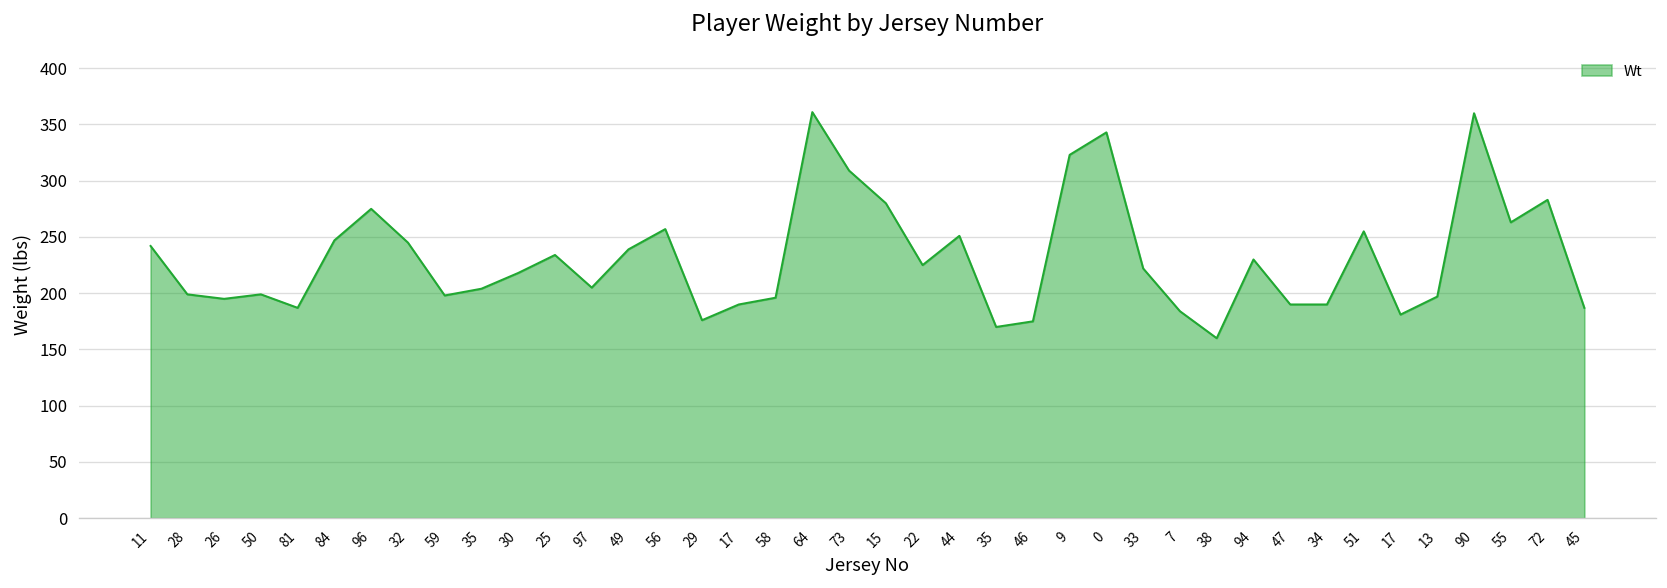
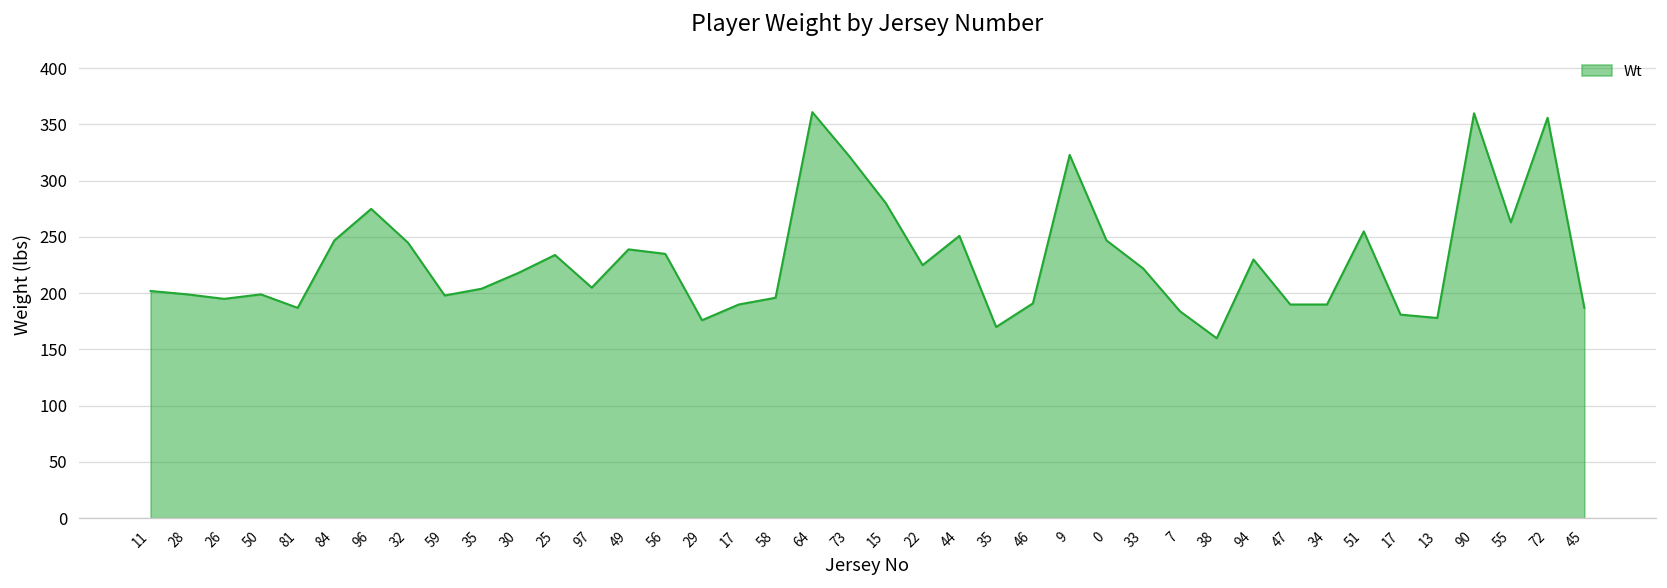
  {
-   "11": 240,
+   "11": 200,
    "28": 200,
    "26": 200,
    "50": 200,
    "81": 190,
    "84": 250,
    "96": 280,
    "32": 250,
    "59": 200,
    "30": 220,
    "25": 230,
    "97": 210,
    "49": 240,
-   "56": 260,
+   "56": 240,
    "29": 180,
    "58": 200,
    "64": 360,
-   "73": 310,
+   "73": 320,
    "15": 280,
    "22": 230,
    "44": 250,
-   "46": 180,
+   "46": 190,
    "9": 320,
-   "0": 340,
+   "0": 250,
    "33": 220,
    "7": 180,
    "38": 160,
    "94": 230,
    "47": 190,
    "34": 190,
    "51": 260,
-   "13": 200,
+   "13": 180,
    "90": 360,
    "55": 260,
-   "72": 280,
+   "72": 360,
    "45": 190
  }
